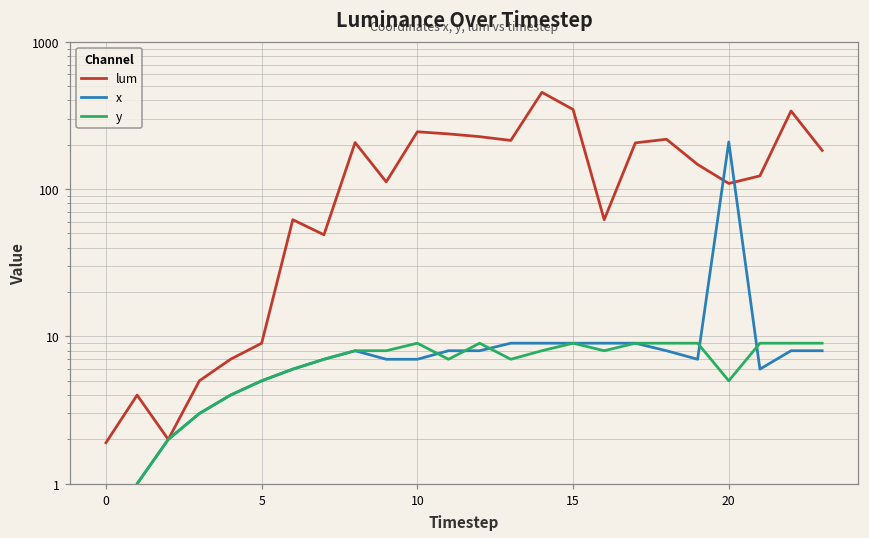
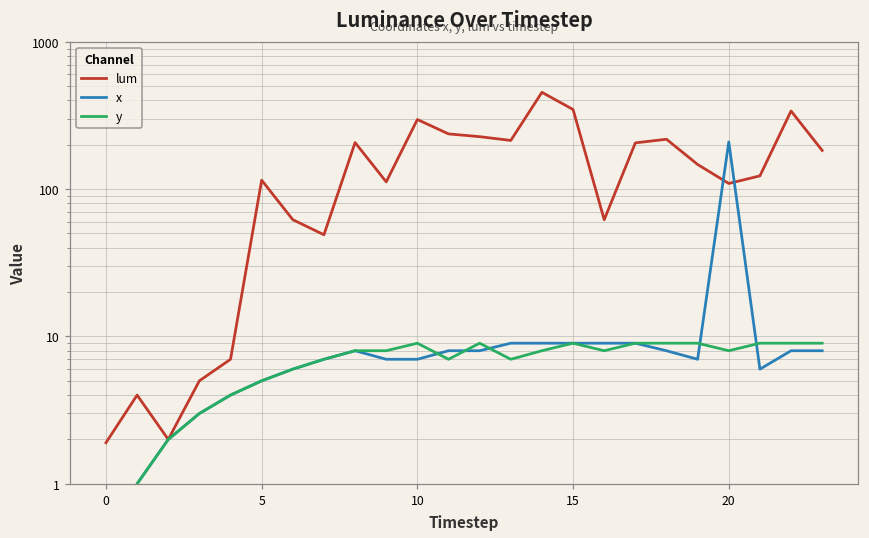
  {
    "lum": {
      "0": 1.9,
-     "5": 9,
-     "10": 250,
+     "5": 120,
+     "10": 300,
      "15": 350,
      "20": 110
    },
    "x": {
      "10": 7,
      "20": 210
    },
    "y": {
      "10": 9,
-     "20": 5
+     "20": 8
    }
  }
